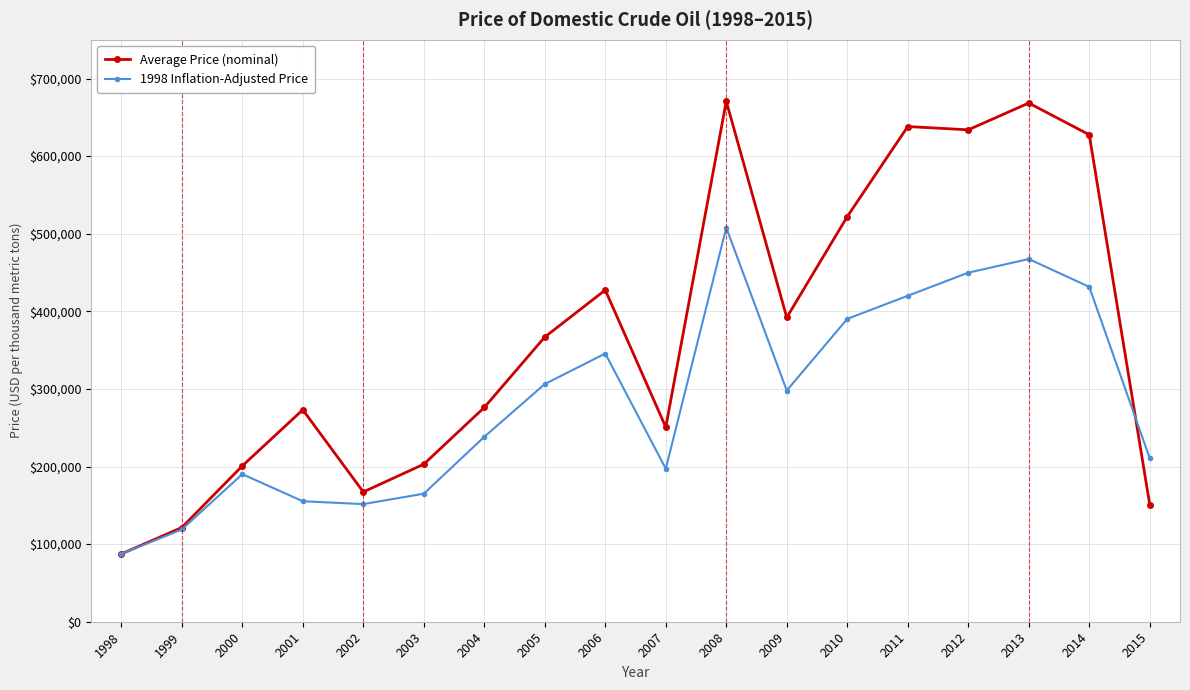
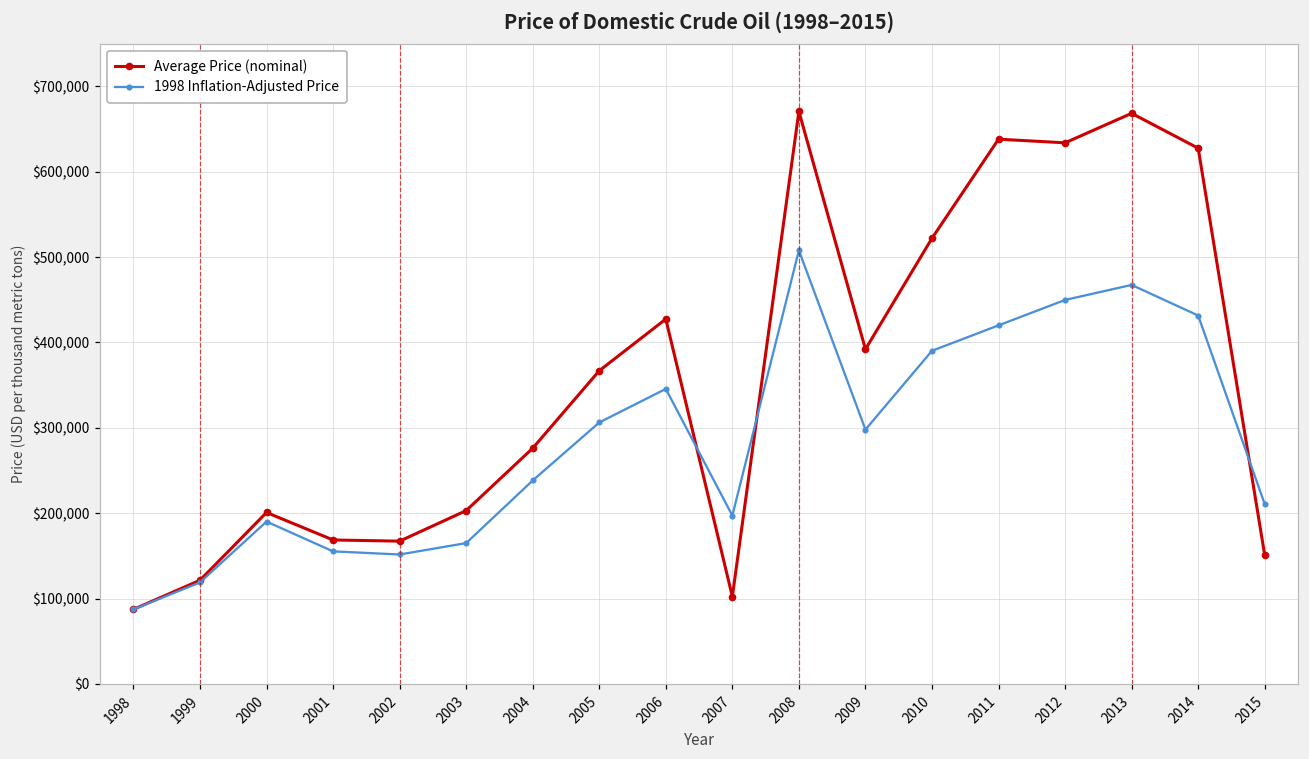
  {
    "Average Price (nominal)": {
      "2000": "$200,000",
-     "2001": "$270,000",
+     "2001": "$170,000",
      "2002": "$170,000",
      "2003": "$200,000",
      "2004": "$280,000",
      "2005": "$370,000",
      "2006": "$430,000",
-     "2007": "$250,000",
+     "2007": "$100,000",
      "2008": "$670,000",
      "2009": "$390,000",
      "2010": "$520,000",
      "2011": "$640,000",
      "2012": "$630,000",
      "2013": "$670,000",
      "2014": "$630,000",
      "2015": "$150,000"
    },
    "1998 Inflation-Adjusted Price": {
      "2000": "$190,000",
      "2001": "$160,000",
      "2002": "$150,000",
      "2003": "$160,000",
      "2004": "$240,000",
      "2005": "$310,000",
      "2006": "$350,000",
      "2007": "$200,000",
      "2008": "$510,000",
      "2009": "$300,000",
      "2010": "$390,000",
      "2011": "$420,000",
      "2012": "$450,000",
      "2013": "$470,000",
      "2014": "$430,000",
      "2015": "$210,000"
    }
  }
